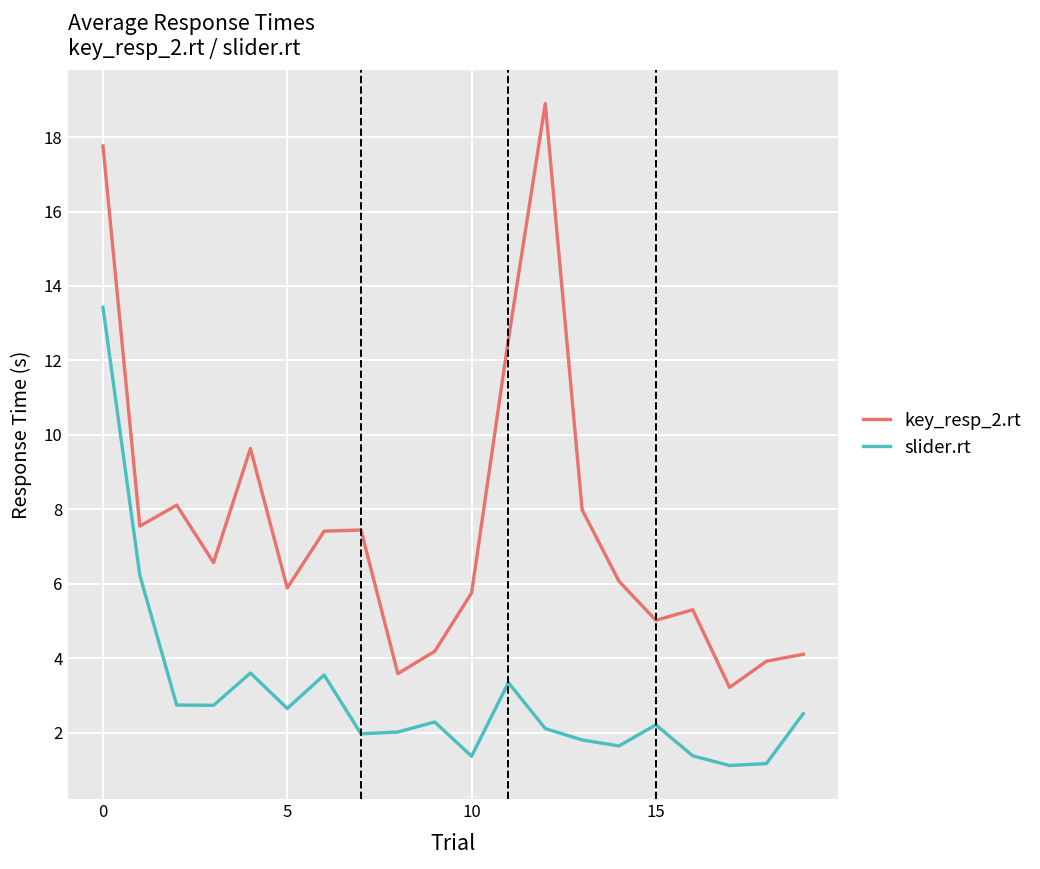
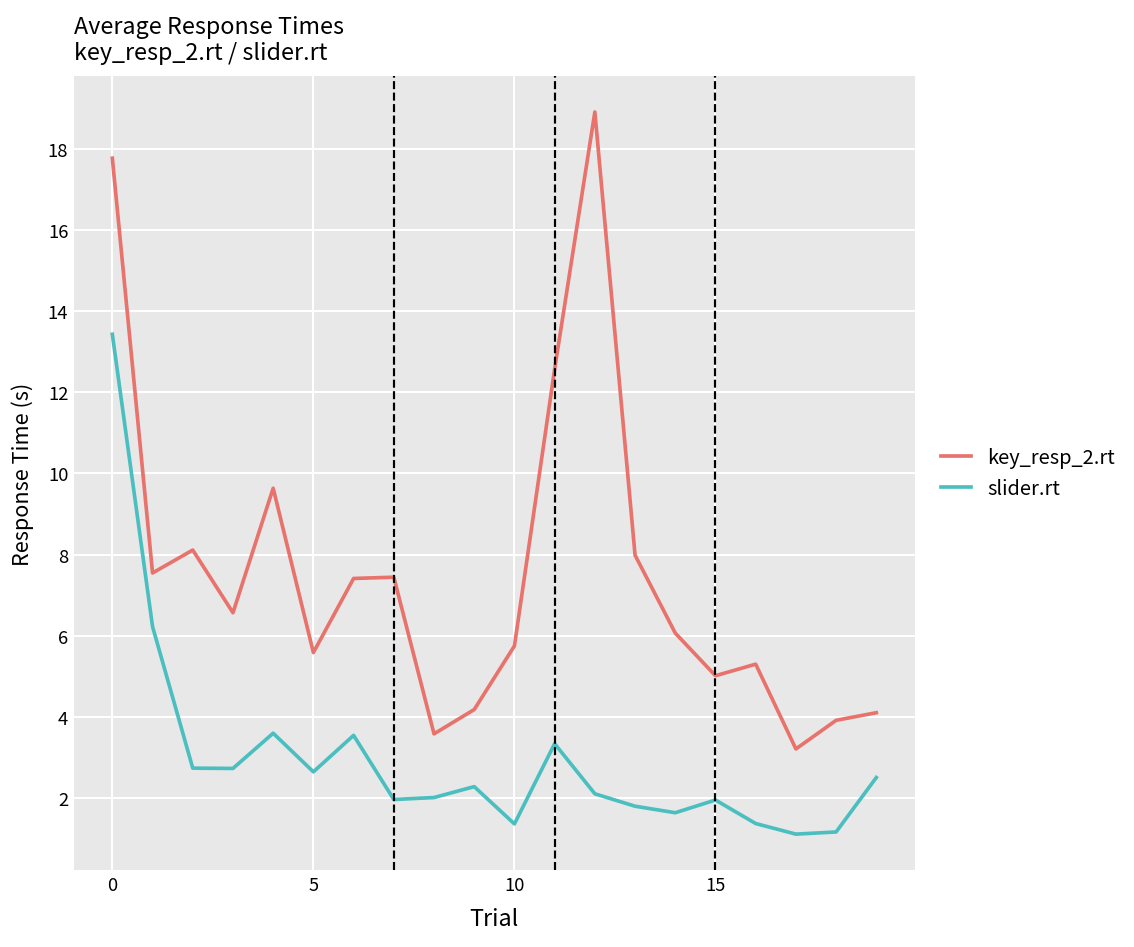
  {
    "key_resp_2.rt": {
      "0": 17.8,
-     "5": 5.9,
+     "5": 5.6,
      "10": 5.8,
      "15": 5.0
    },
    "slider.rt": {
      "0": 13.4,
      "5": 2.7,
      "10": 1.4,
-     "15": 2.2
+     "15": 2.0
    }
  }
